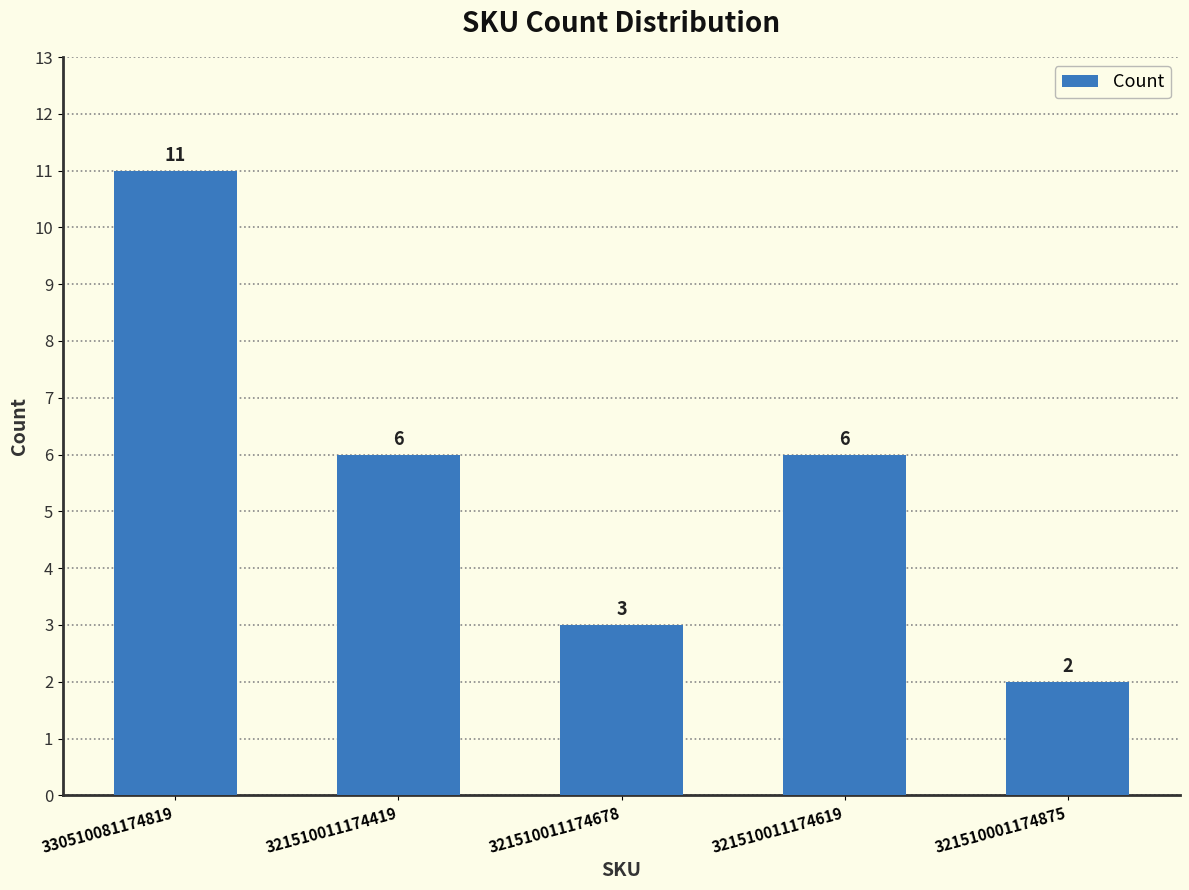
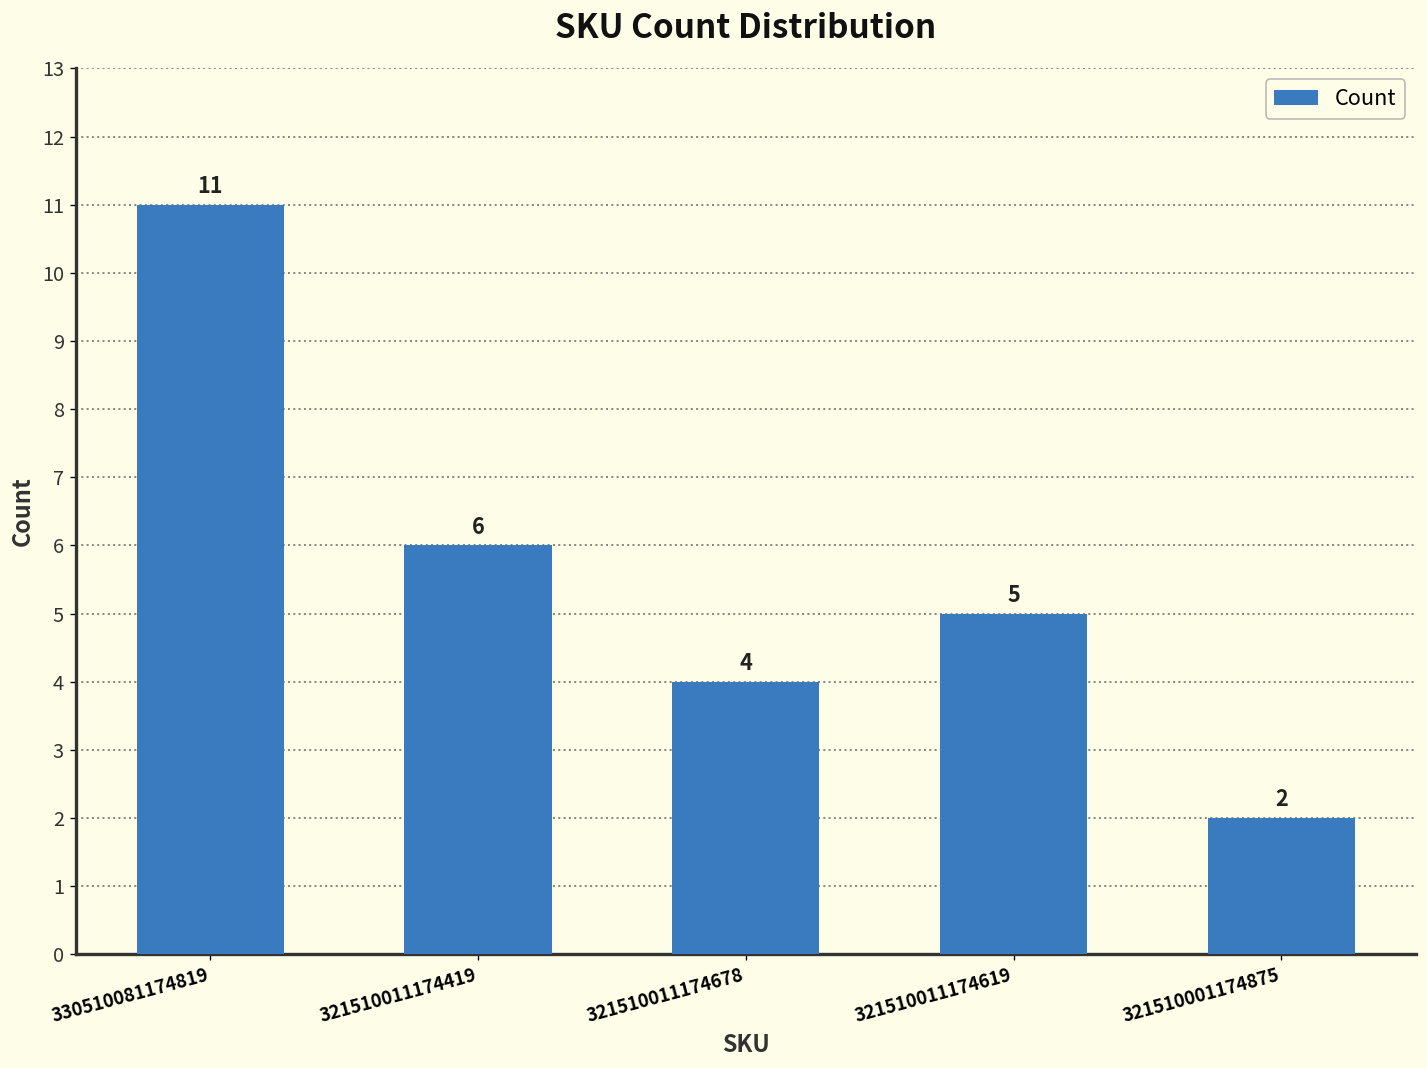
  {
    "330510081174819": 11,
    "321510011174419": 6,
-   "321510011174678": 3,
-   "321510011174619": 6,
+   "321510011174678": 4,
+   "321510011174619": 5,
    "321510001174875": 2
  }
